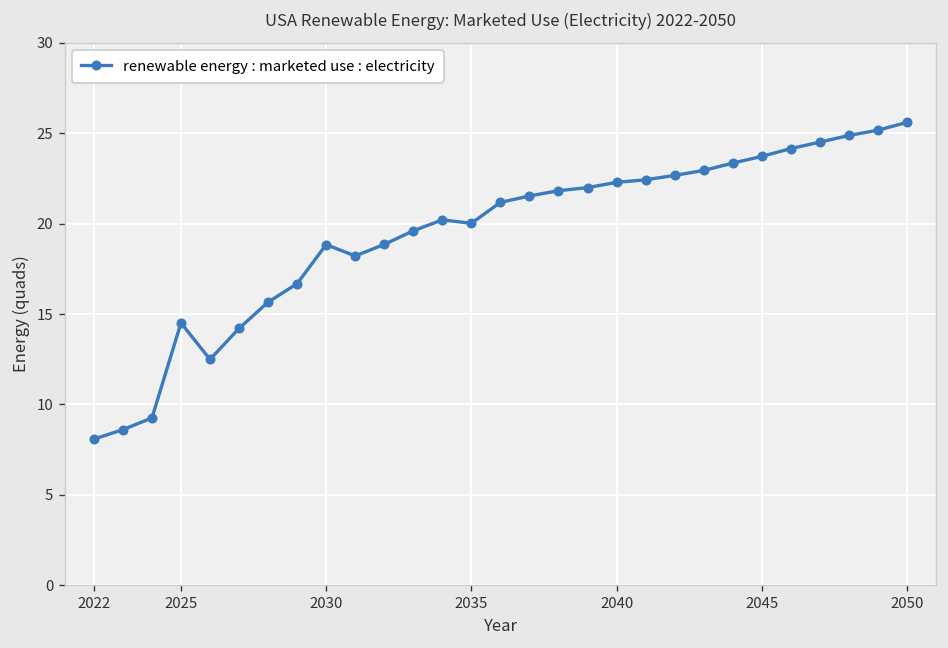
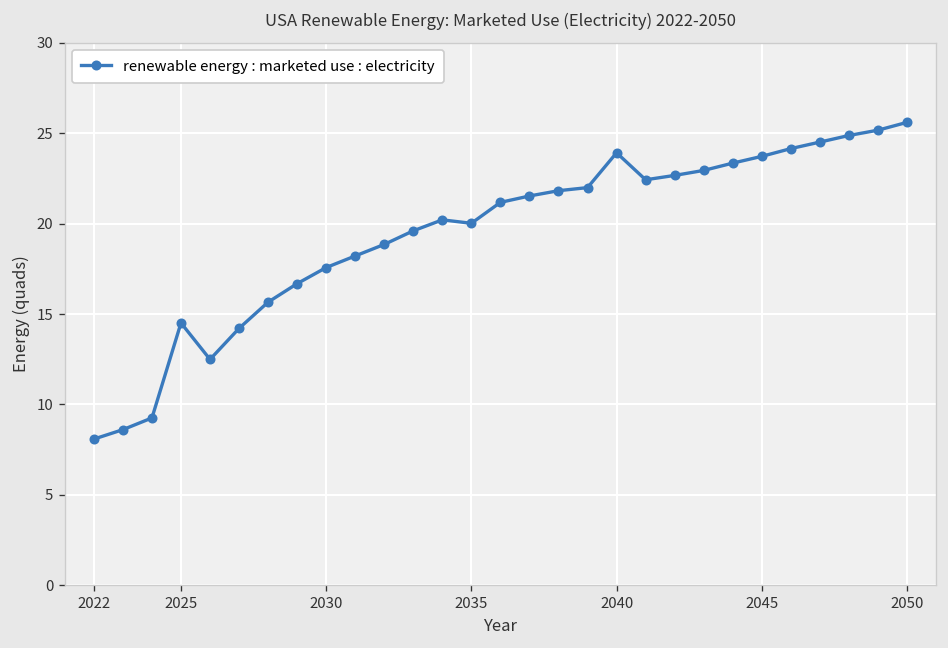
  {
    "2022": 8.1,
    "2025": 14.5,
-   "2030": 18.8,
+   "2030": 17.6,
    "2035": 20.0,
-   "2040": 22.3,
+   "2040": 23.9,
    "2045": 23.7,
    "2050": 25.6
  }
